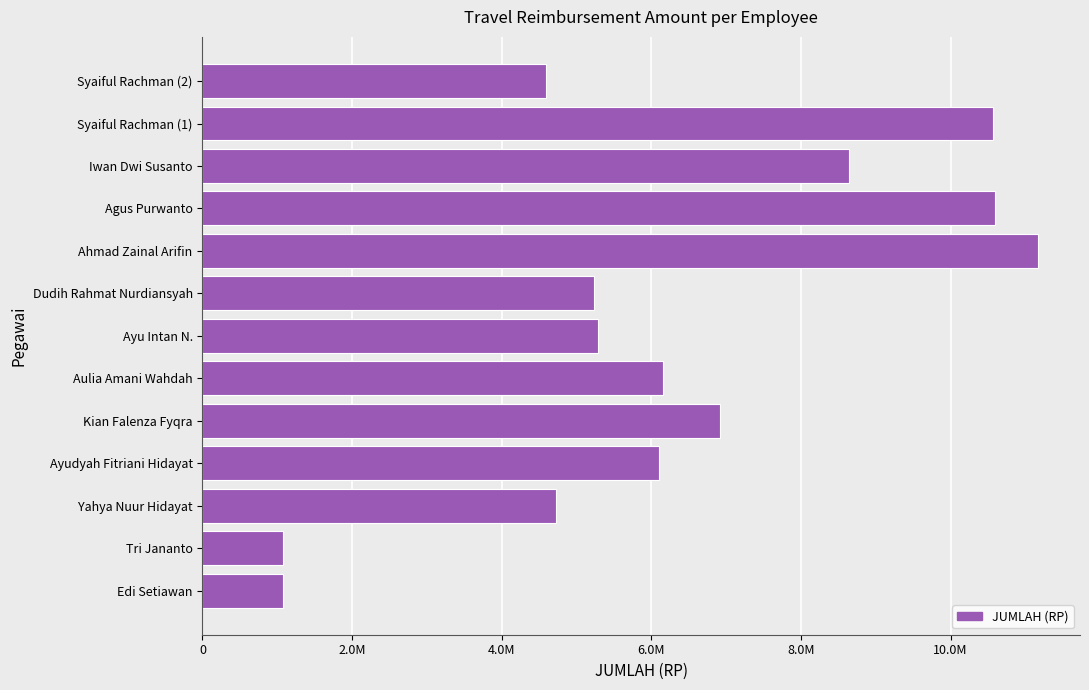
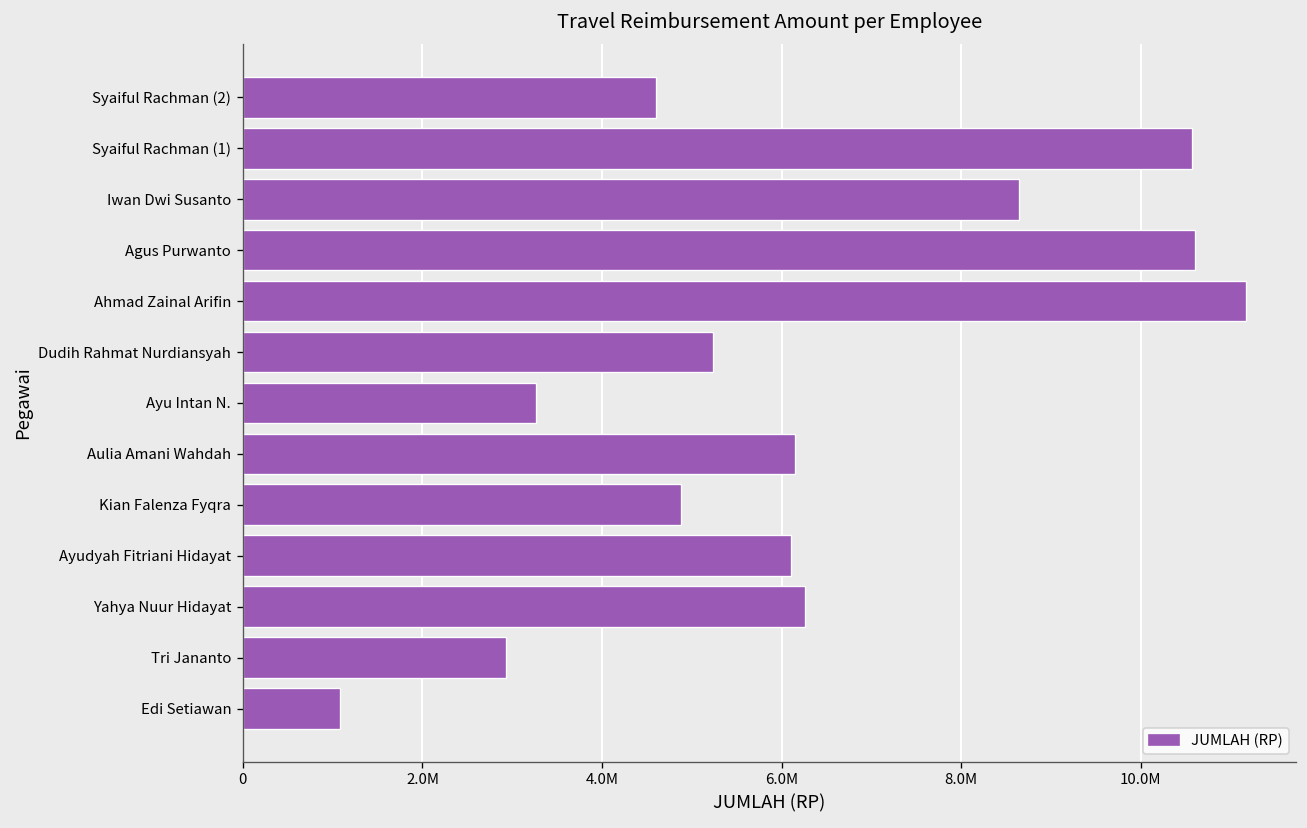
  {
    "Syaiful Rachman (2)": 4600000,
    "Syaiful Rachman (1)": 10600000,
    "Iwan Dwi Susanto": 8600000,
    "Agus Purwanto": 10600000,
    "Ahmad Zainal Arifin": 11200000,
    "Dudih Rahmat Nurdiansyah": 5200000,
-   "Ayu Intan N.": 5300000,
+   "Ayu Intan N.": 3300000,
    "Aulia Amani Wahdah": 6200000,
-   "Kian Falenza Fyqra": 6900000,
+   "Kian Falenza Fyqra": 4900000,
    "Ayudyah Fitriani Hidayat": 6100000,
-   "Yahya Nuur Hidayat": 4700000,
-   "Tri Jananto": 1100000,
+   "Yahya Nuur Hidayat": 6300000,
+   "Tri Jananto": 2900000,
    "Edi Setiawan": 1100000
  }
